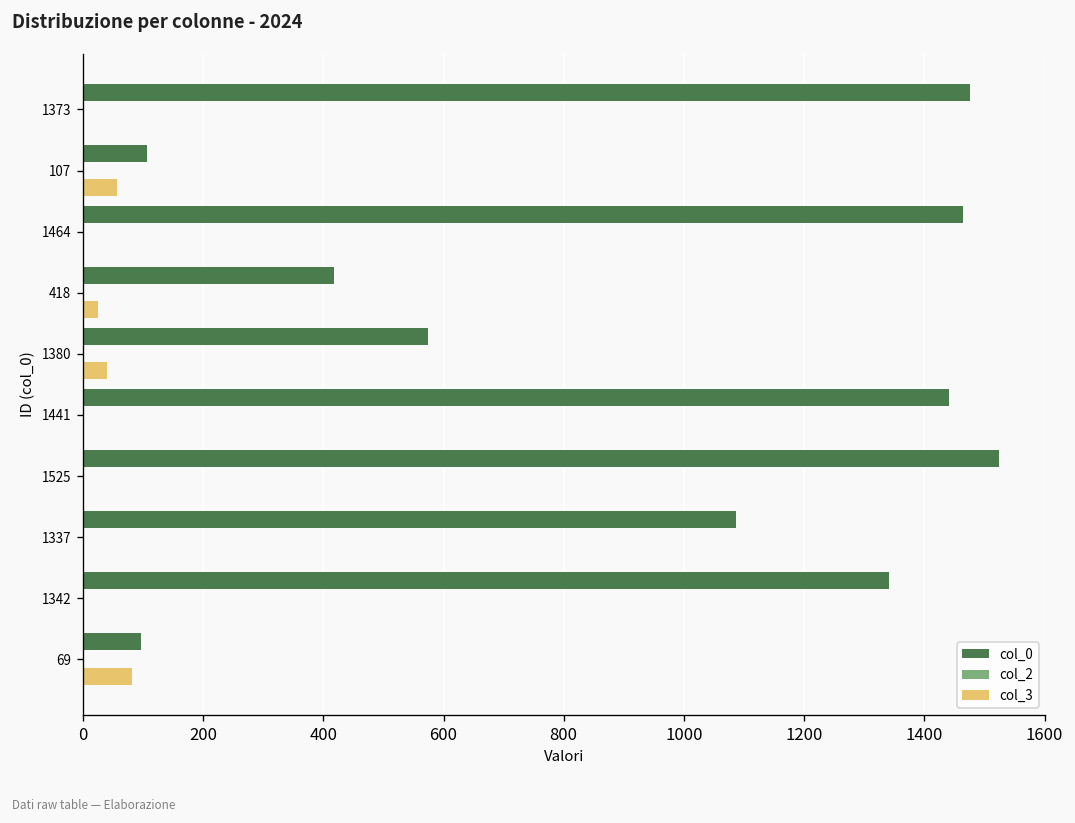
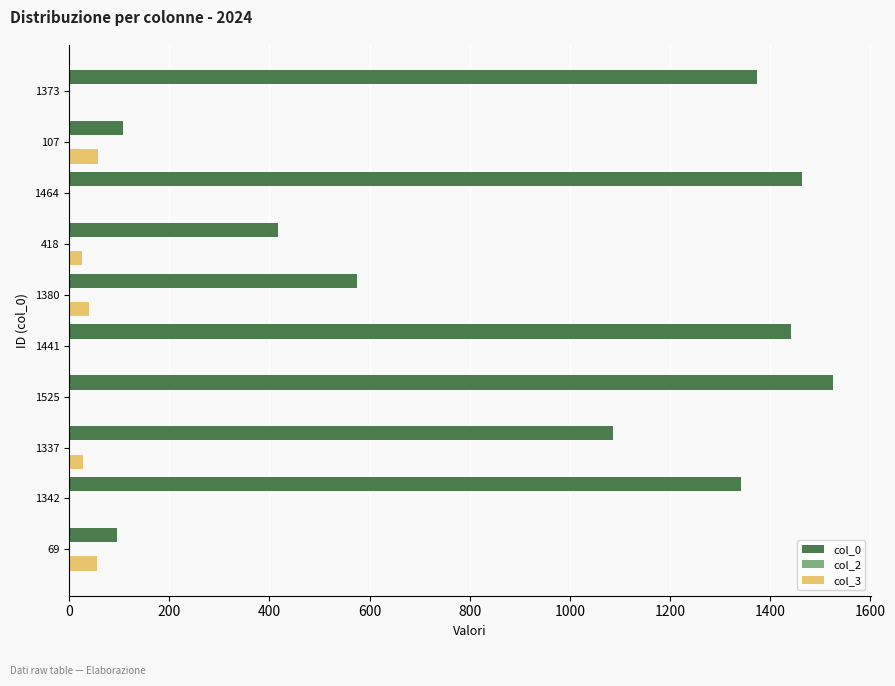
  {
    "col_0": {
-     "1373": 1480,
+     "1373": 1370,
      "107": 110,
      "1464": 1460,
      "418": 420,
      "1380": 570,
      "1441": 1440,
      "1525": 1530,
      "1337": 1090,
      "1342": 1340,
      "69": 100
    },
    "col_3": {
      "1373": 0,
      "107": 60,
      "1464": 0,
      "418": 30,
      "1380": 40,
      "1441": 0,
      "1525": 0,
-     "1337": 0,
+     "1337": 30,
      "1342": 0,
-     "69": 80
+     "69": 60
    }
  }
